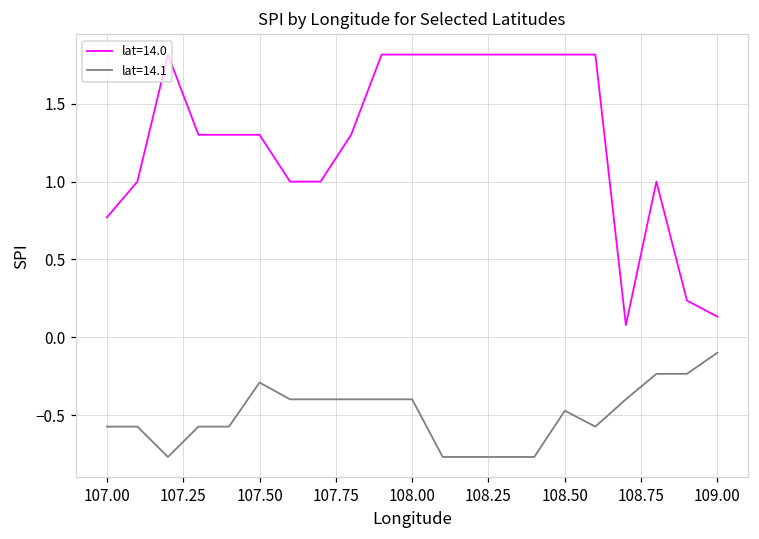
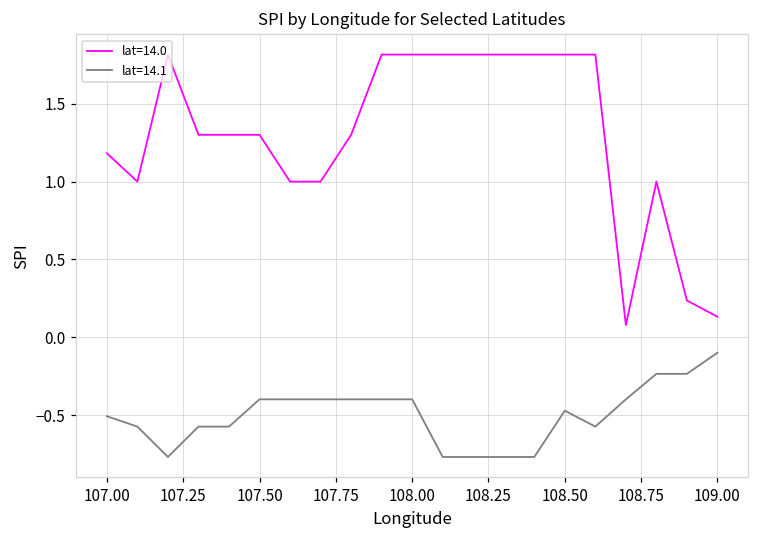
  {
    "lat=14.0": {
-     "107.00": 0.77,
+     "107.00": 1.18,
      "107.50": 1.30,
      "108.00": 1.82,
      "108.50": 1.82,
      "109.00": 0.13
    },
    "lat=14.1": {
-     "107.00": -0.57,
-     "107.50": -0.29,
+     "107.00": -0.51,
+     "107.50": -0.40,
      "108.00": -0.40,
      "108.50": -0.47,
      "109.00": -0.10
    }
  }
